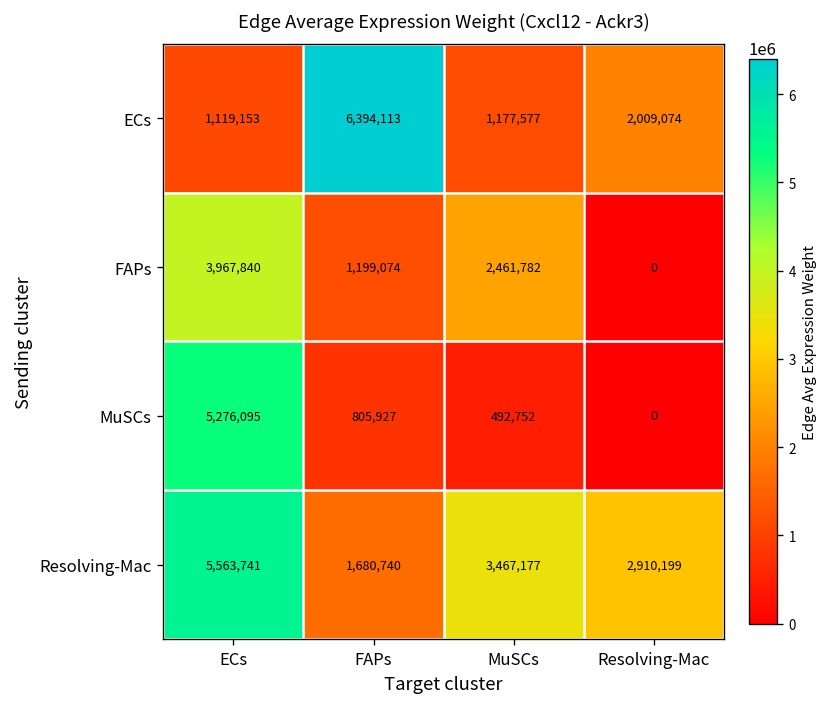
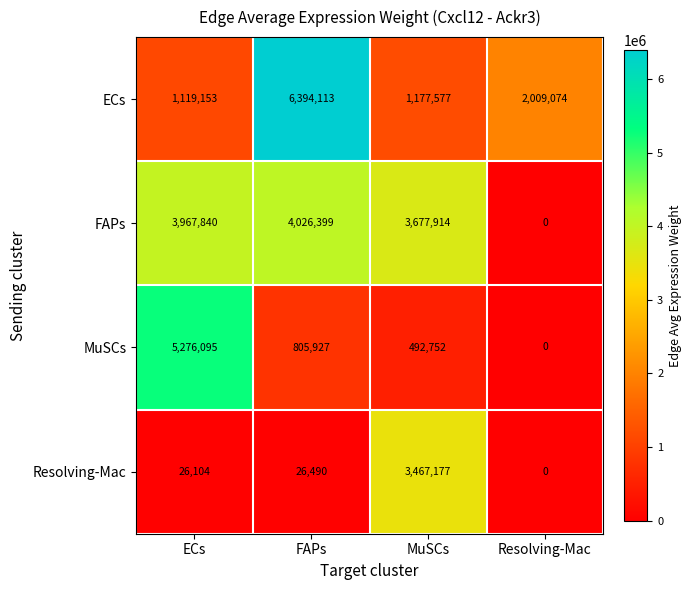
  {
    "ECs": {
      "ECs": "1,119,153",
      "FAPs": "6,394,113",
      "MuSCs": "1,177,577",
      "Resolving-Mac": "2,009,074"
    },
    "FAPs": {
      "ECs": "3,967,840",
-     "FAPs": "1,199,074",
-     "MuSCs": "2,461,782",
+     "FAPs": "4,026,399",
+     "MuSCs": "3,677,914",
      "Resolving-Mac": "0"
    },
    "MuSCs": {
      "ECs": "5,276,095",
      "FAPs": "805,927",
      "MuSCs": "492,752",
      "Resolving-Mac": "0"
    },
    "Resolving-Mac": {
-     "ECs": "5,563,741",
-     "FAPs": "1,680,740",
+     "ECs": "26,104",
+     "FAPs": "26,490",
      "MuSCs": "3,467,177",
-     "Resolving-Mac": "2,910,199"
+     "Resolving-Mac": "0"
    }
  }
